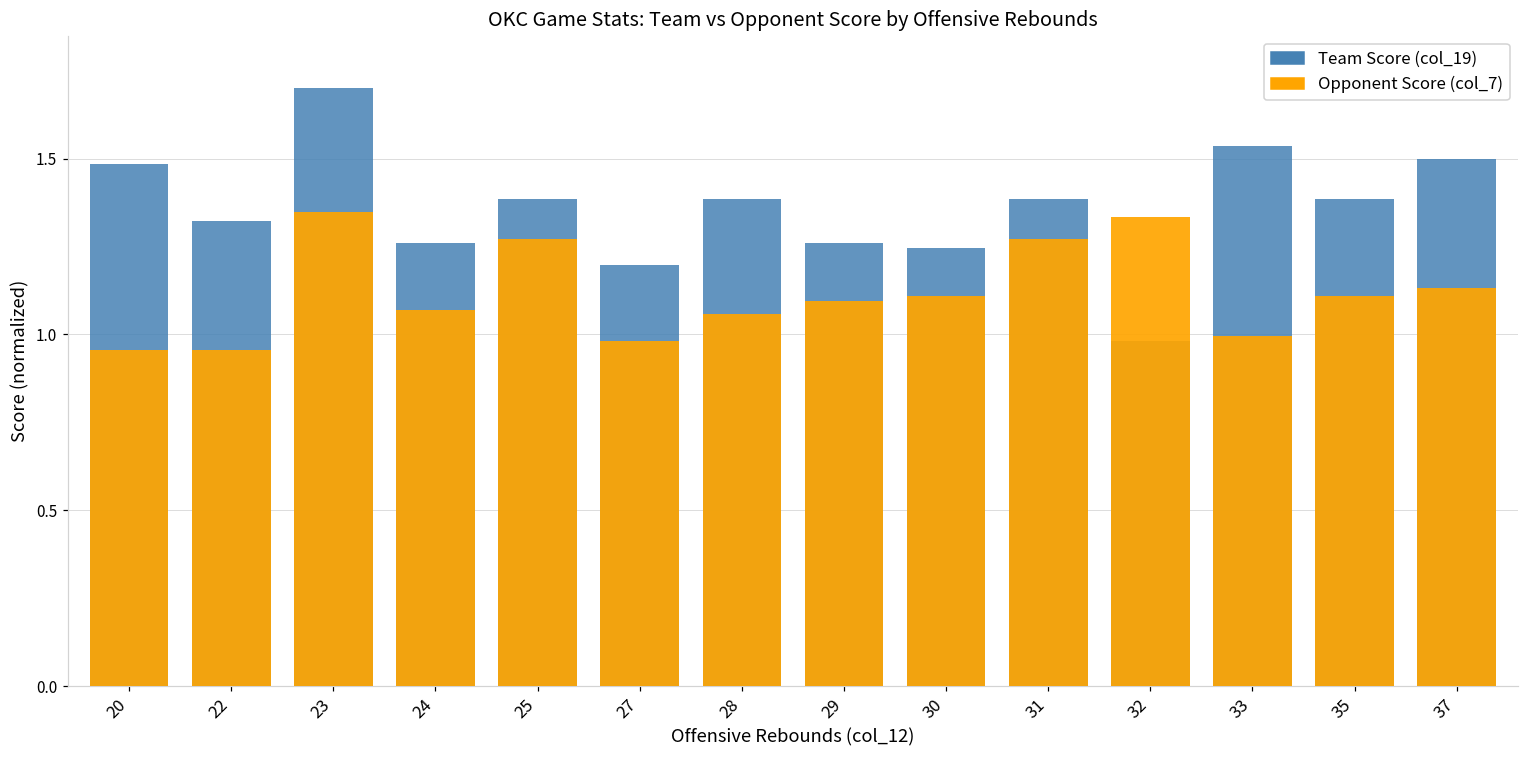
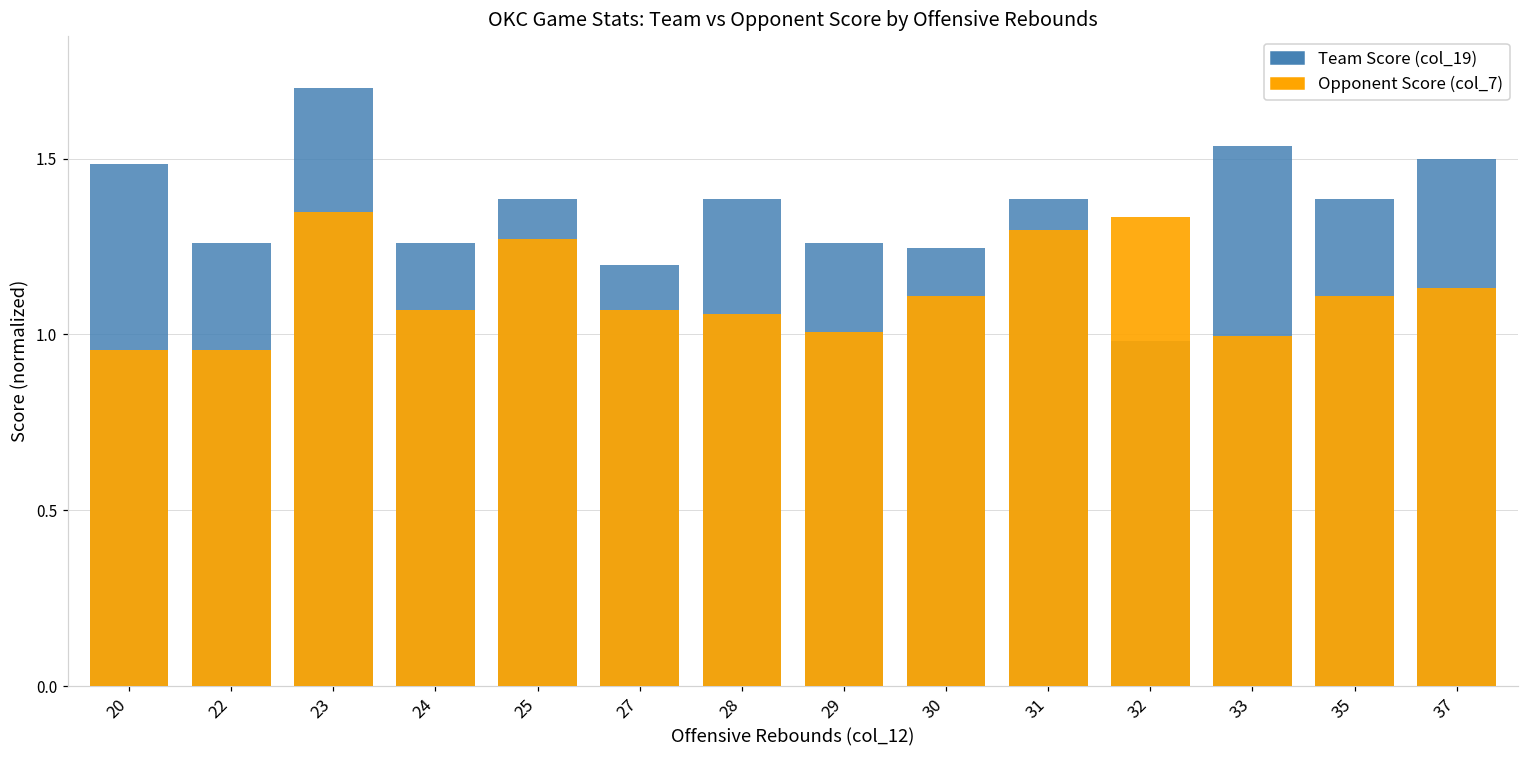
  {
    "Team Score (col_19)": {
      "20": 1.49,
-     "22": 1.32,
+     "22": 1.26,
      "23": 1.70,
      "24": 1.26,
      "25": 1.39,
      "27": 1.20,
      "28": 1.39,
      "29": 1.26,
      "30": 1.25,
      "31": 1.39,
      "33": 1.54,
      "35": 1.39,
      "37": 1.50
    },
    "Opponent Score (col_7)": {
-     "27": 0.98,
-     "29": 1.10,
-     "31": 1.27,
+     "27": 1.07,
+     "29": 1.01,
+     "31": 1.30,
      "32": 1.33
    }
  }
